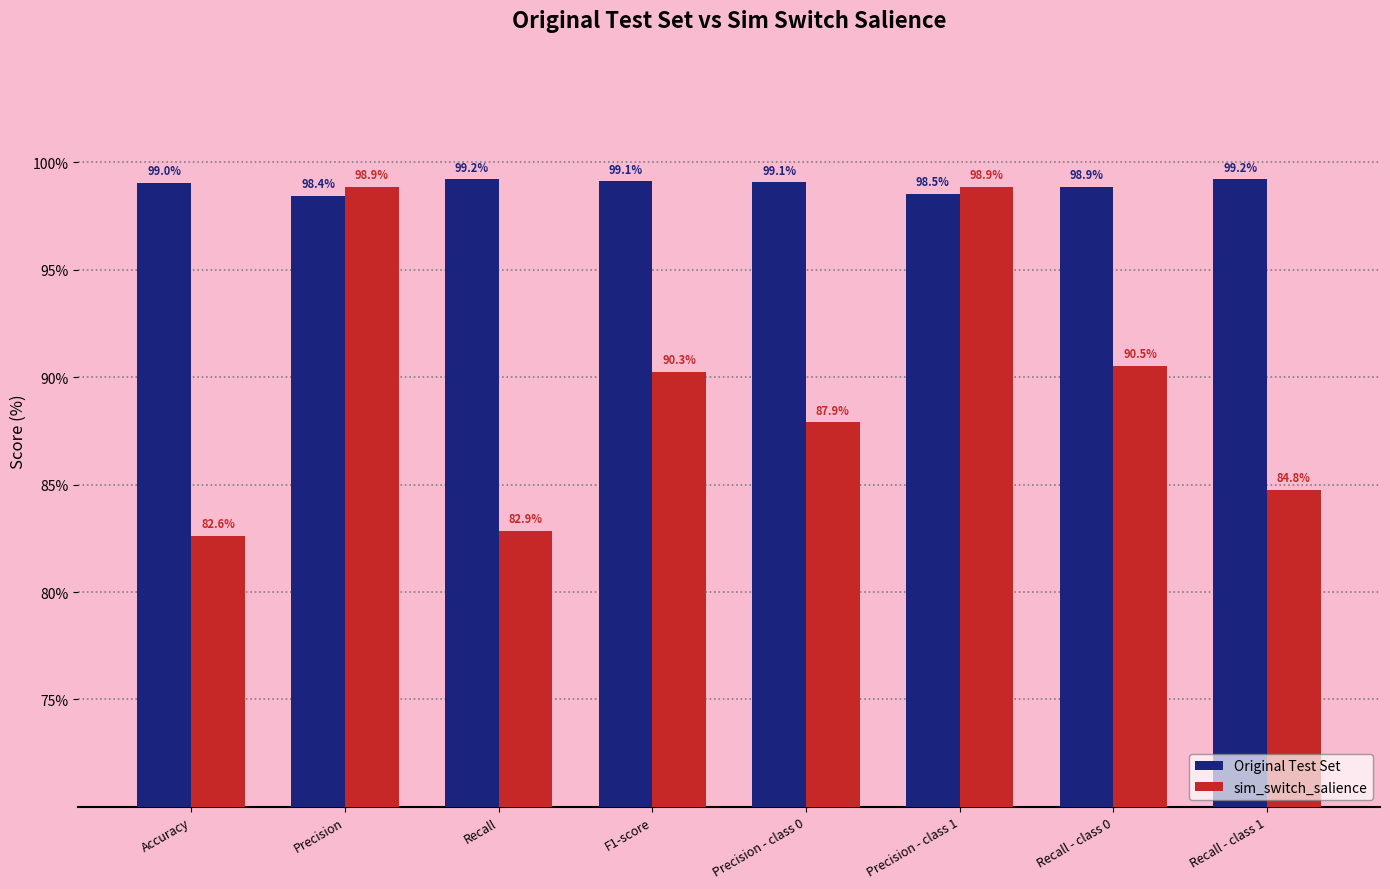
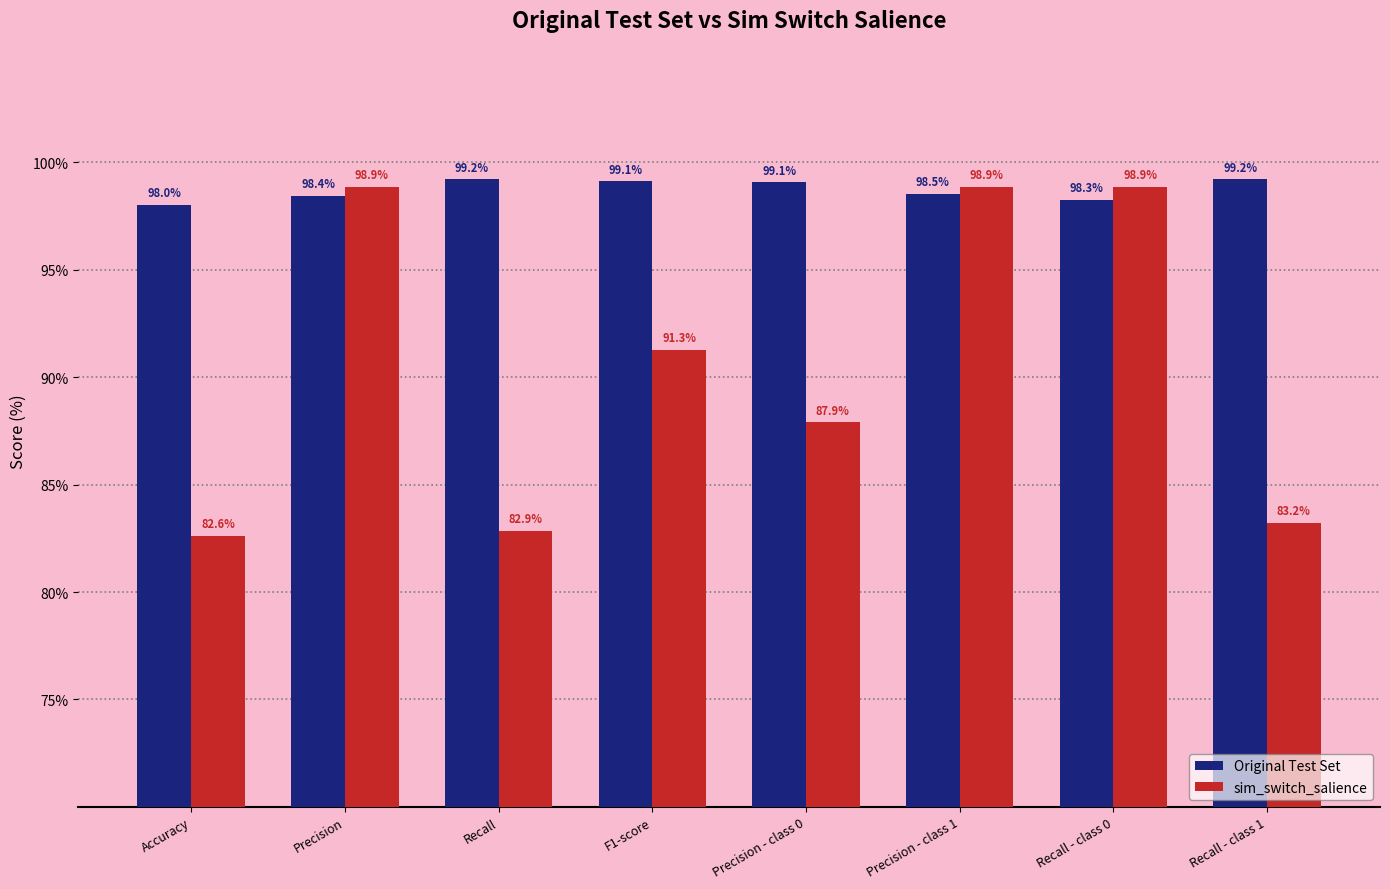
  {
    "Original Test Set": {
-     "Accuracy": "99.0%",
+     "Accuracy": "98.0%",
      "Precision": "98.4%",
      "Recall": "99.2%",
      "F1-score": "99.1%",
      "Precision - class 0": "99.1%",
      "Precision - class 1": "98.5%",
-     "Recall - class 0": "98.9%",
+     "Recall - class 0": "98.3%",
      "Recall - class 1": "99.2%"
    },
    "sim_switch_salience": {
      "Accuracy": "82.6%",
      "Precision": "98.9%",
      "Recall": "82.9%",
-     "F1-score": "90.3%",
+     "F1-score": "91.3%",
      "Precision - class 0": "87.9%",
      "Precision - class 1": "98.9%",
-     "Recall - class 0": "90.5%",
-     "Recall - class 1": "84.8%"
+     "Recall - class 0": "98.9%",
+     "Recall - class 1": "83.2%"
    }
  }
